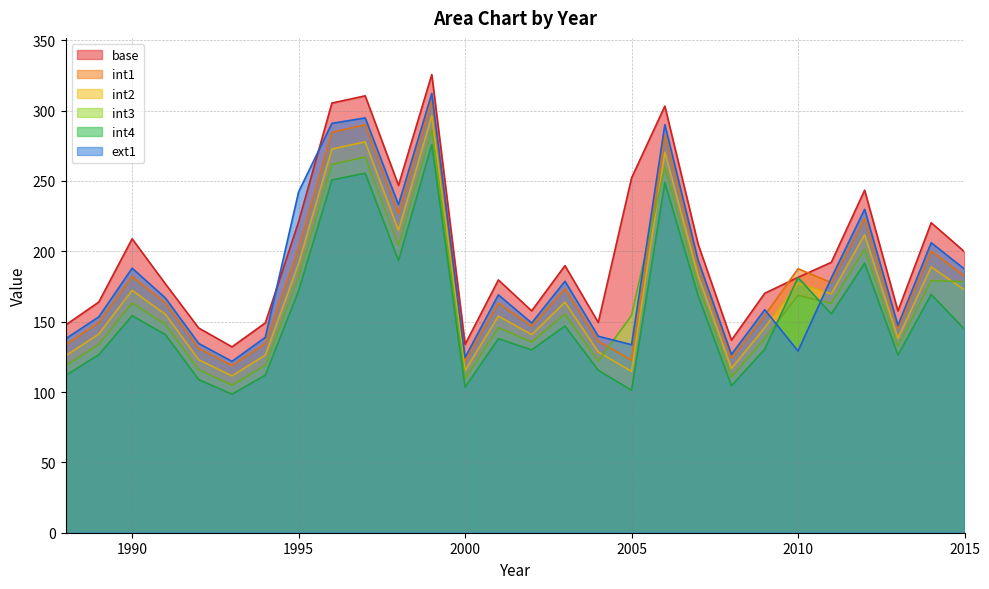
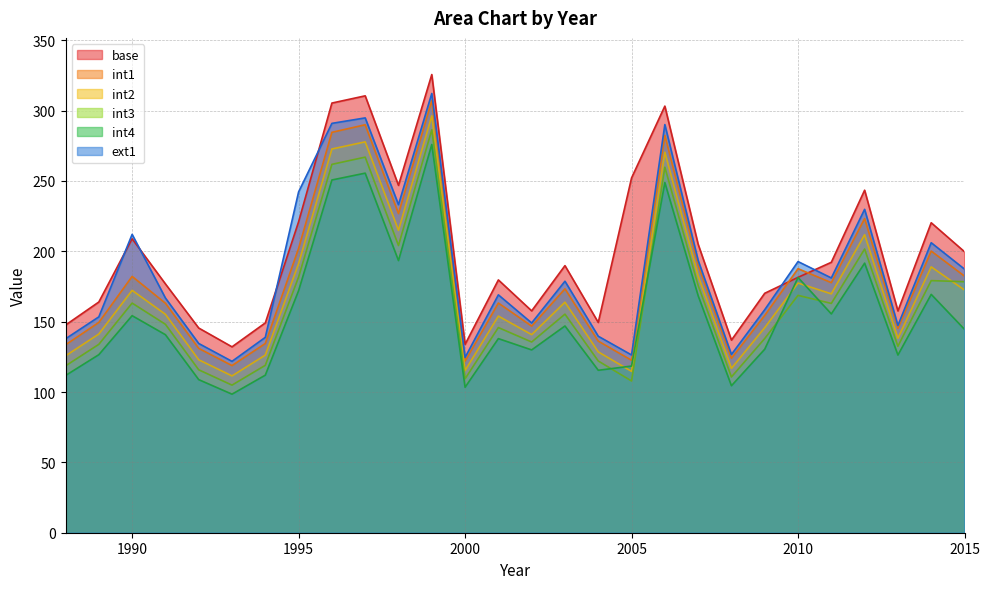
  {
    "base": {
      "1990": 209,
      "1995": 221,
      "2000": 134,
      "2005": 252,
      "2015": 200
    },
    "int3": {
      "1990": 163,
      "1995": 182,
      "2000": 109,
-     "2005": 154,
+     "2005": 108,
      "2010": 169,
      "2015": 178
    },
    "int4": {
      "1990": 154,
      "1995": 172,
      "2000": 103,
-     "2005": 101,
+     "2005": 118,
      "2015": 145
    },
    "ext1": {
-     "1990": 188,
+     "1990": 212,
      "1995": 242,
      "2000": 125,
-     "2005": 134,
-     "2010": 129,
+     "2005": 126,
+     "2010": 193,
      "2015": 187
    }
  }
